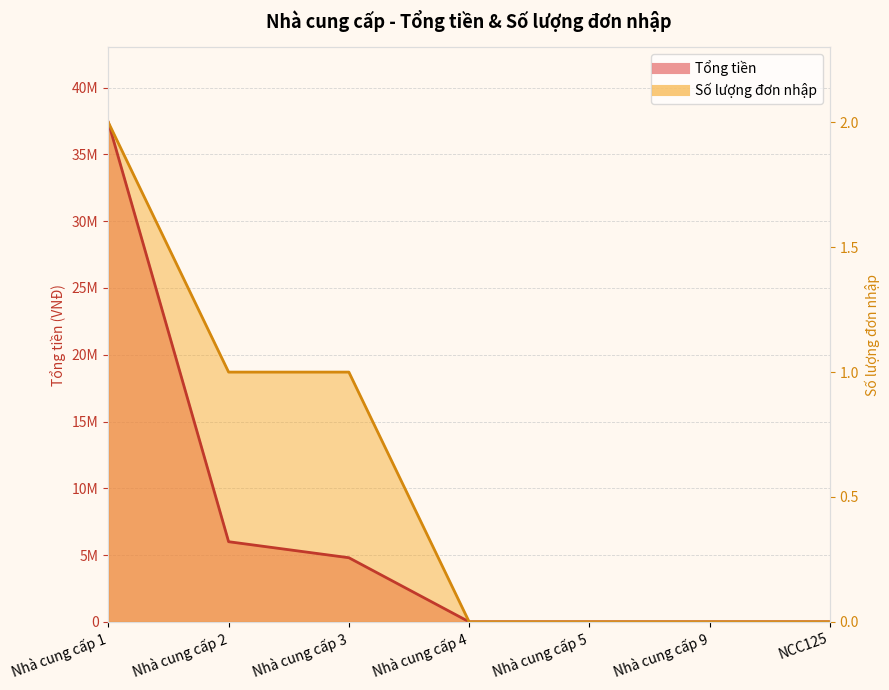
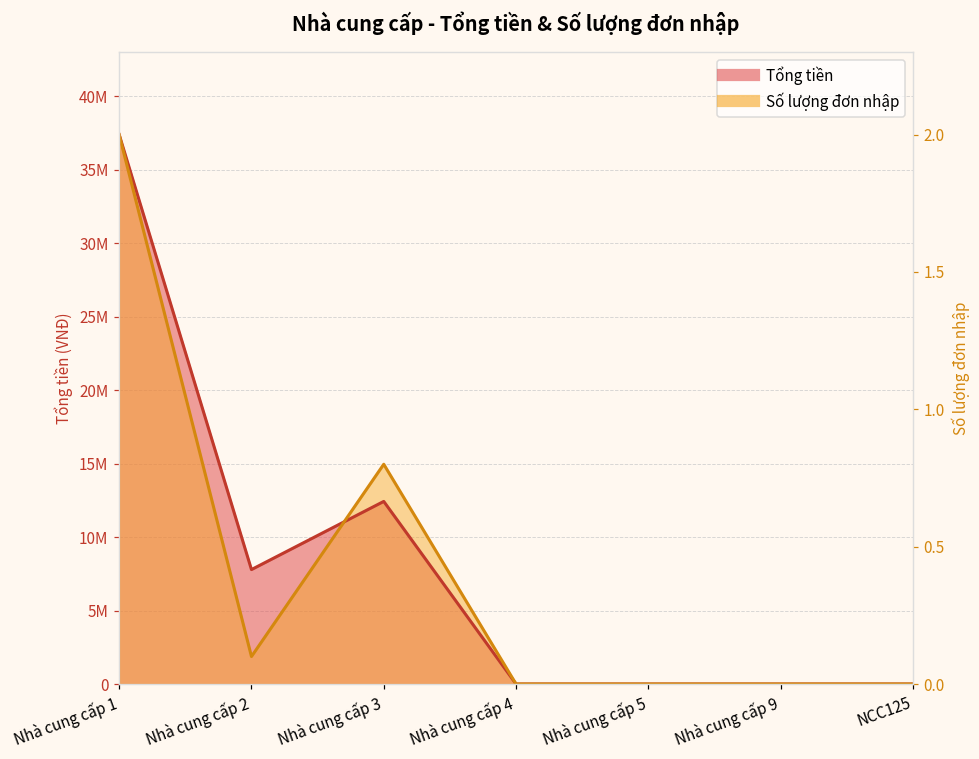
  {
    "Tổng tiền": {
-     "Nhà cung cấp 2": 6000000,
-     "Nhà cung cấp 3": 4800000
+     "Nhà cung cấp 2": 7800000,
+     "Nhà cung cấp 3": 12400000
    },
    "Số lượng đơn nhập": {
-     "Nhà cung cấp 2": 18700000,
-     "Nhà cung cấp 3": 18700000
+     "Nhà cung cấp 2": 1900000,
+     "Nhà cung cấp 3": 15000000
    }
  }
